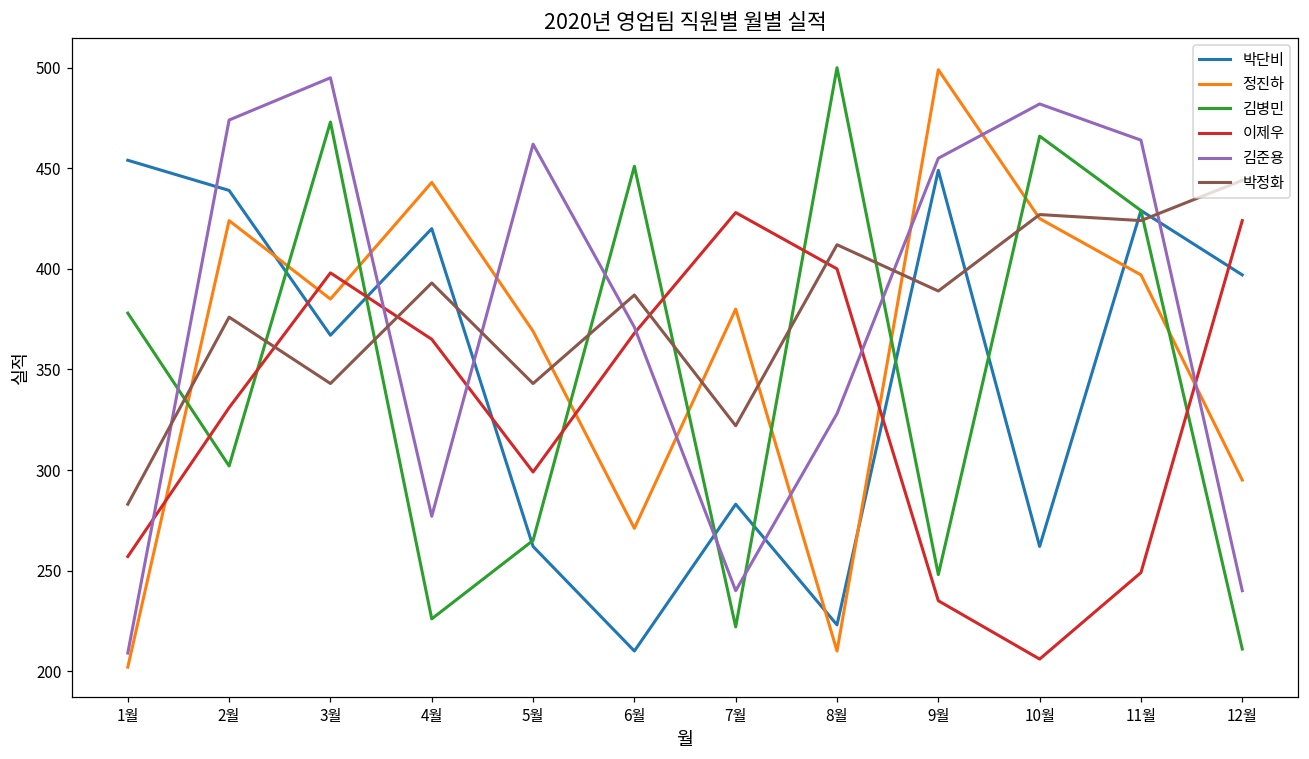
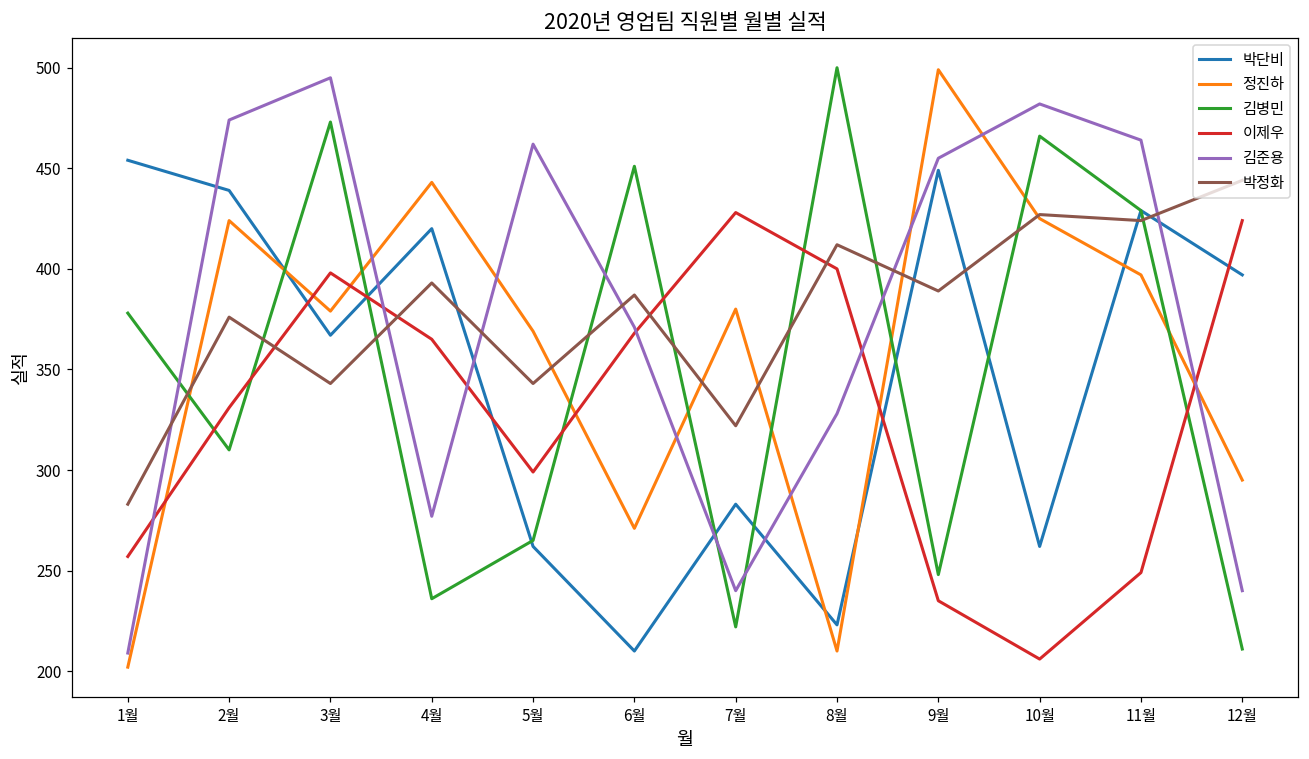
  {
    "박단비": {
      "1월": 454,
      "2월": 439,
      "3월": 367,
      "4월": 420,
      "5월": 262,
      "6월": 210,
      "7월": 283,
      "8월": 223,
      "9월": 449,
      "10월": 262,
      "12월": 397
    },
    "정진하": {
      "1월": 202,
      "2월": 424,
-     "3월": 385,
+     "3월": 379,
      "4월": 443,
      "5월": 369,
      "6월": 271,
      "7월": 380,
      "8월": 210,
      "9월": 499,
      "10월": 425,
      "11월": 397,
      "12월": 295
    },
    "김병민": {
      "1월": 378,
-     "2월": 302,
+     "2월": 310,
      "3월": 473,
-     "4월": 226,
+     "4월": 236,
      "5월": 265,
      "6월": 451,
      "7월": 222,
      "8월": 500,
      "9월": 248,
      "10월": 466,
      "12월": 211
    },
    "이제우": {
      "1월": 257,
      "2월": 331,
      "3월": 398,
      "4월": 365,
      "5월": 299,
      "6월": 368,
      "7월": 428,
      "8월": 400,
      "9월": 235,
      "10월": 206,
      "11월": 249,
      "12월": 424
    },
    "김준용": {
      "1월": 209,
      "2월": 474,
      "3월": 495,
      "4월": 277,
      "5월": 462,
      "6월": 371,
      "7월": 240,
      "8월": 328,
      "9월": 455,
      "10월": 482,
      "11월": 464,
      "12월": 240
    },
    "박정화": {
      "1월": 283,
      "2월": 376,
      "3월": 343,
      "4월": 393,
      "5월": 343,
      "6월": 387,
      "7월": 322,
      "8월": 412,
      "9월": 389,
      "10월": 427,
      "11월": 424
    }
  }
